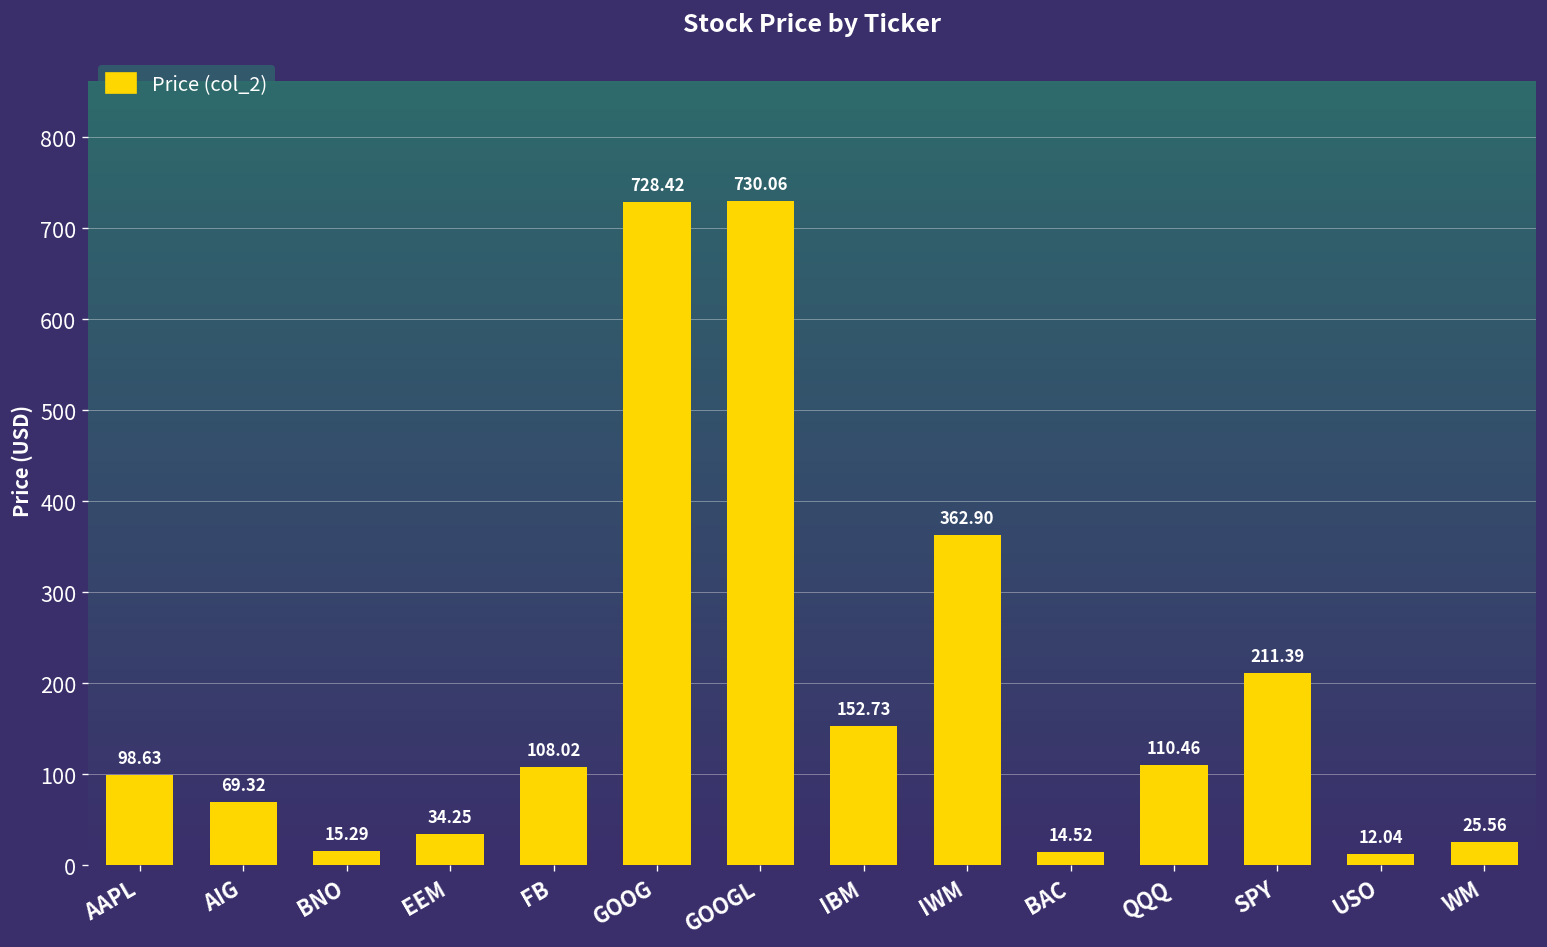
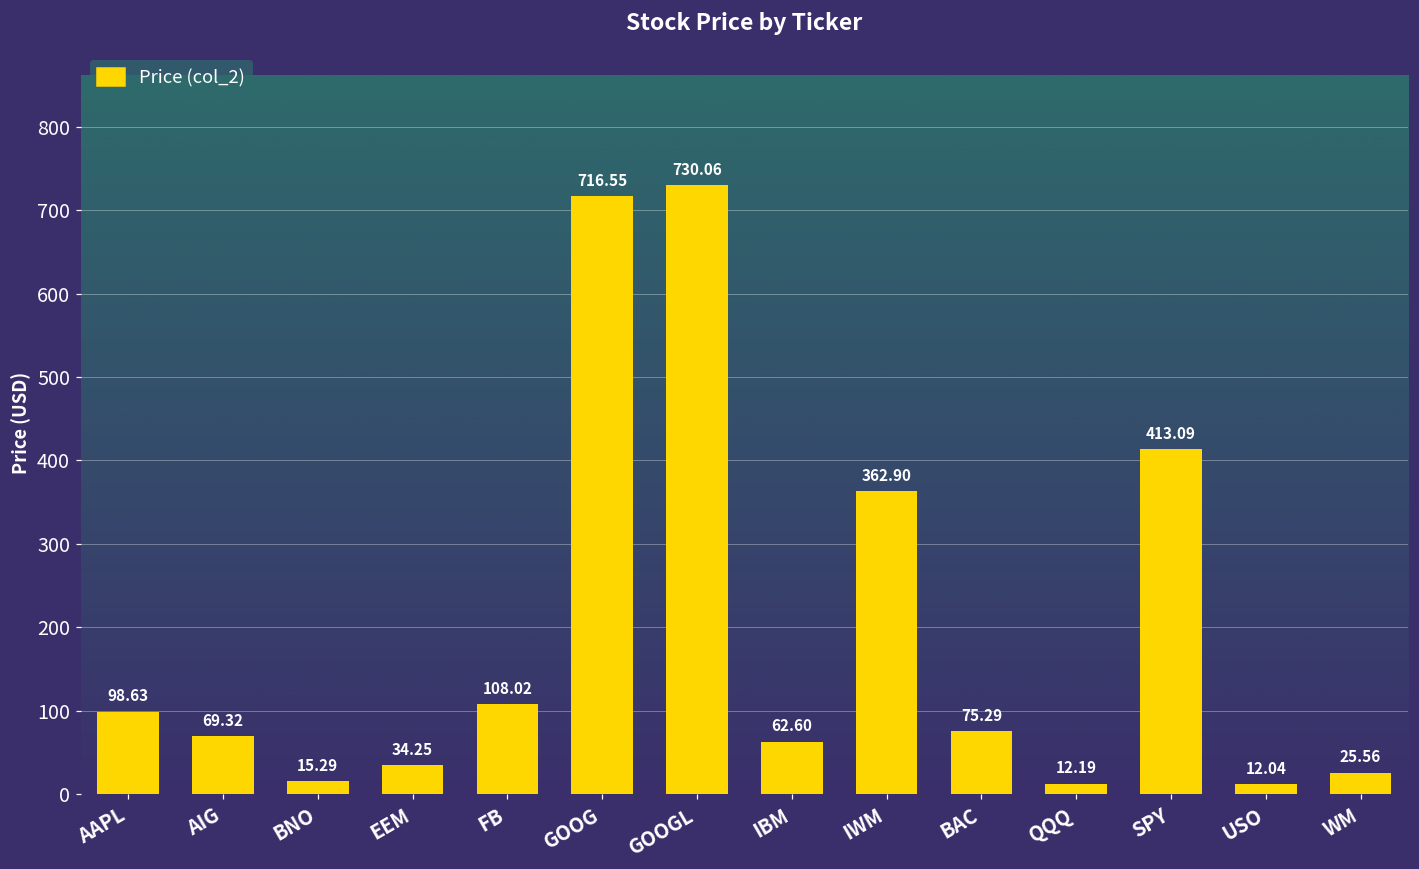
  {
    "AAPL": 98.63,
    "AIG": 69.32,
    "BNO": 15.29,
    "EEM": 34.25,
    "FB": 108.02,
-   "GOOG": 728.42,
+   "GOOG": 716.55,
    "GOOGL": 730.06,
-   "IBM": 152.73,
+   "IBM": 62.60,
    "IWM": 362.90,
-   "BAC": 14.52,
-   "QQQ": 110.46,
-   "SPY": 211.39,
+   "BAC": 75.29,
+   "QQQ": 12.19,
+   "SPY": 413.09,
    "USO": 12.04,
    "WM": 25.56
  }
